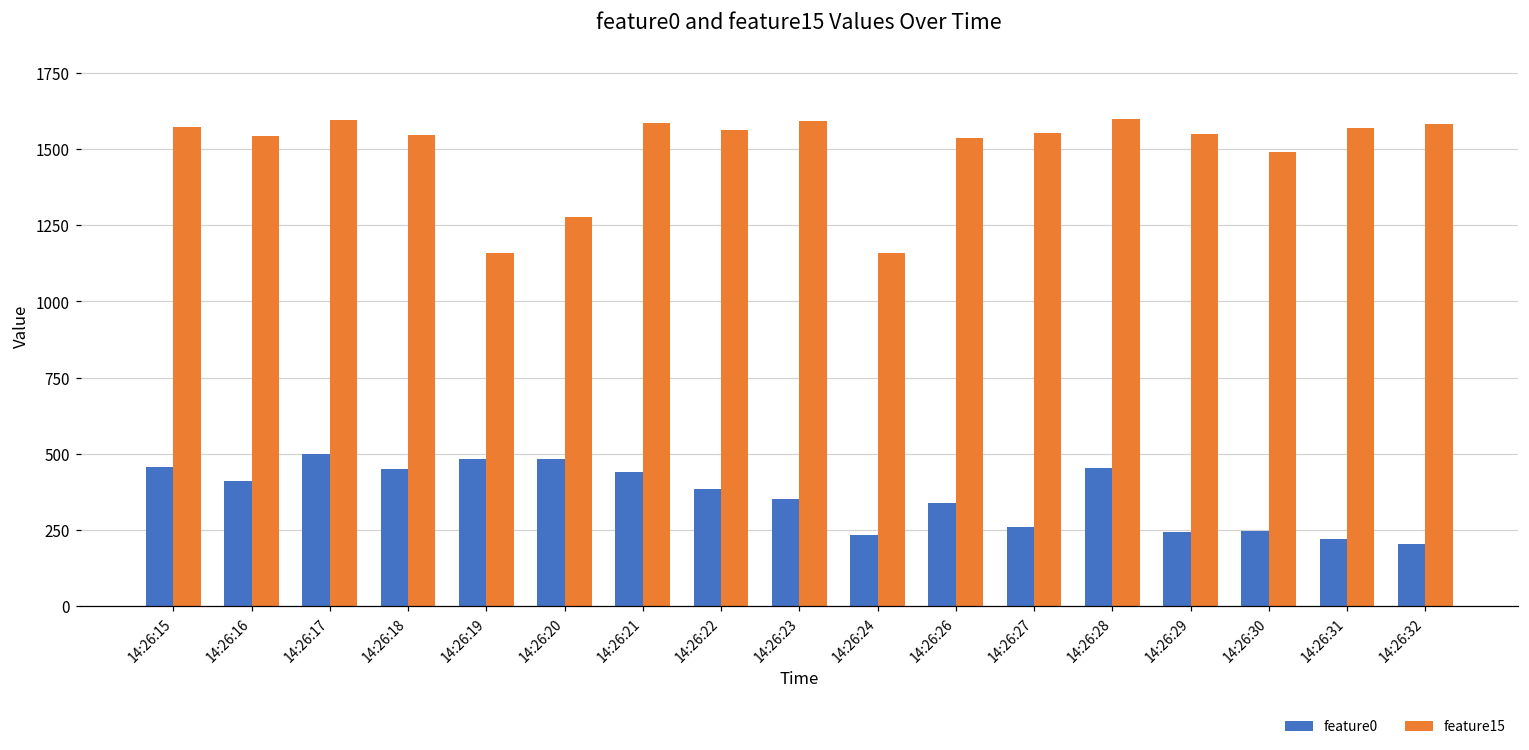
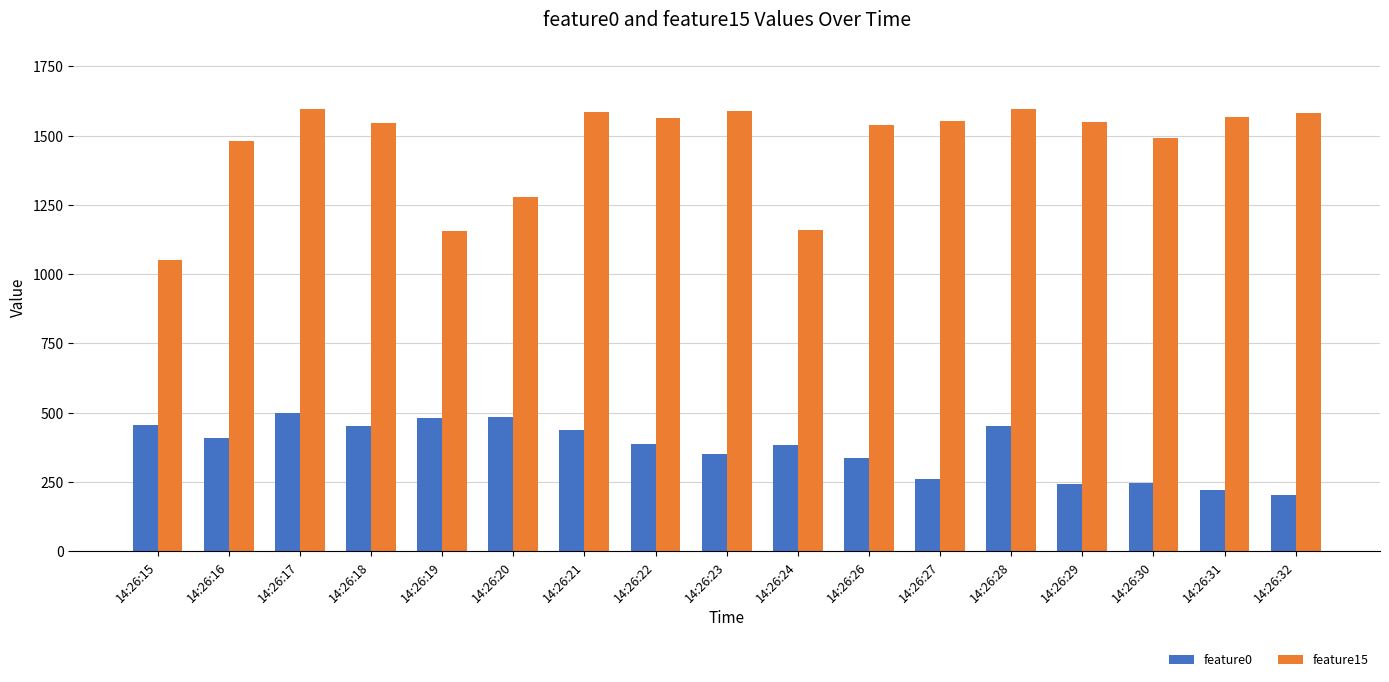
  {
    "feature0": {
      "14:26:15": 450,
      "14:26:16": 410,
      "14:26:17": 500,
      "14:26:18": 450,
      "14:26:19": 480,
      "14:26:20": 480,
      "14:26:21": 440,
      "14:26:22": 390,
      "14:26:23": 350,
-     "14:26:24": 230,
+     "14:26:24": 380,
      "14:26:26": 340,
      "14:26:27": 260,
      "14:26:28": 450,
      "14:26:29": 240,
      "14:26:30": 250,
      "14:26:31": 220,
      "14:26:32": 200
    },
    "feature15": {
-     "14:26:15": 1570,
-     "14:26:16": 1540,
+     "14:26:15": 1050,
+     "14:26:16": 1480,
      "14:26:17": 1600,
      "14:26:18": 1550,
      "14:26:19": 1160,
      "14:26:20": 1280,
      "14:26:21": 1590,
      "14:26:22": 1560,
      "14:26:23": 1590,
      "14:26:24": 1160,
      "14:26:26": 1540,
      "14:26:27": 1550,
      "14:26:28": 1600,
      "14:26:29": 1550,
      "14:26:30": 1490,
      "14:26:31": 1570,
      "14:26:32": 1580
    }
  }
